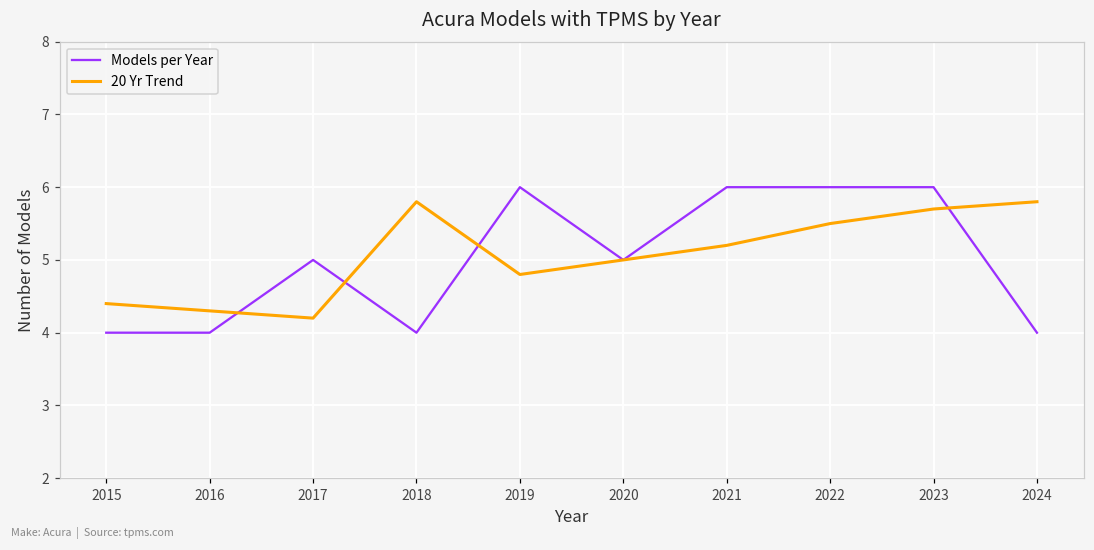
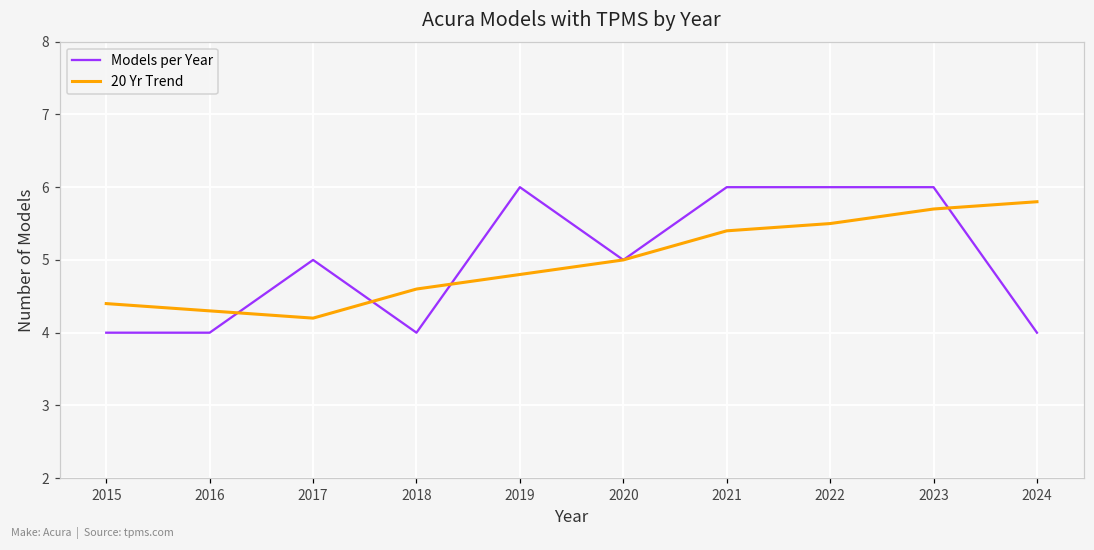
  {
    "Models per Year": {
      "2015": 4.0,
      "2016": 4.0,
      "2017": 5.0,
      "2018": 4.0,
      "2019": 6.0,
      "2021": 6.0,
      "2022": 6.0,
      "2023": 6.0,
      "2024": 4.0
    },
    "20 Yr Trend": {
      "2015": 4.4,
      "2016": 4.3,
      "2017": 4.2,
-     "2018": 5.8,
+     "2018": 4.6,
      "2019": 4.8,
-     "2021": 5.2,
+     "2021": 5.4,
      "2022": 5.5,
      "2023": 5.7,
      "2024": 5.8
    }
  }
